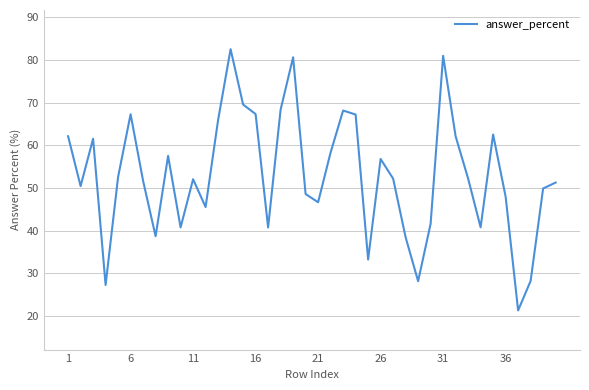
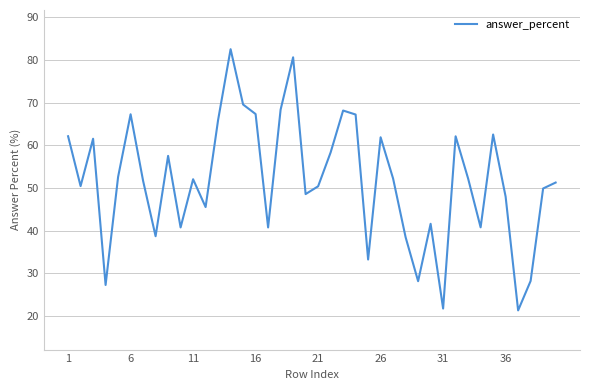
  {
    "1": 62,
    "6": 67,
    "11": 52,
    "16": 67,
-   "21": 47,
-   "26": 57,
-   "31": 81,
+   "21": 50,
+   "26": 62,
+   "31": 22,
    "36": 48
  }
